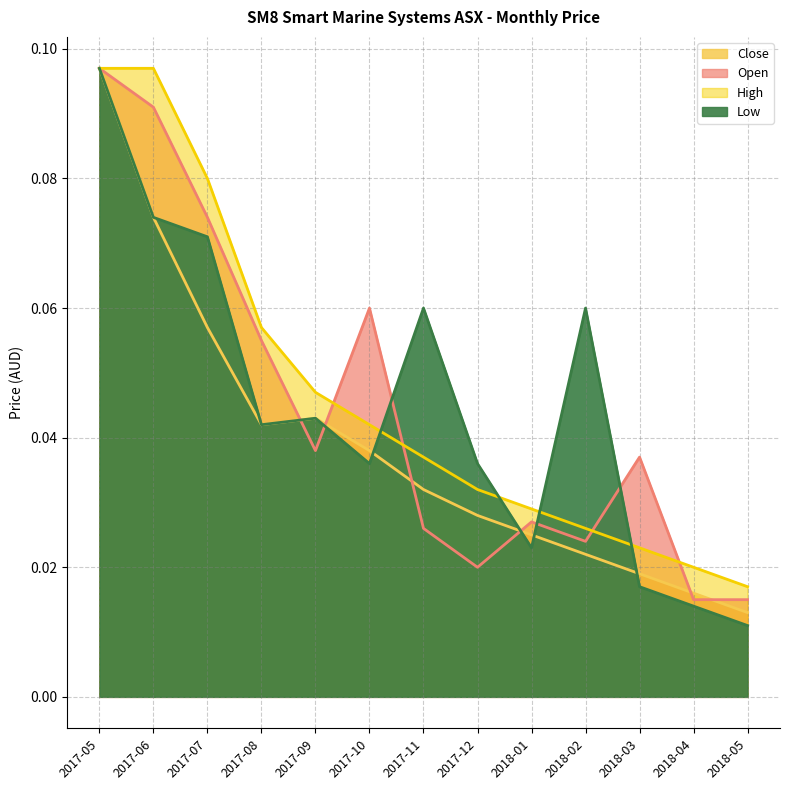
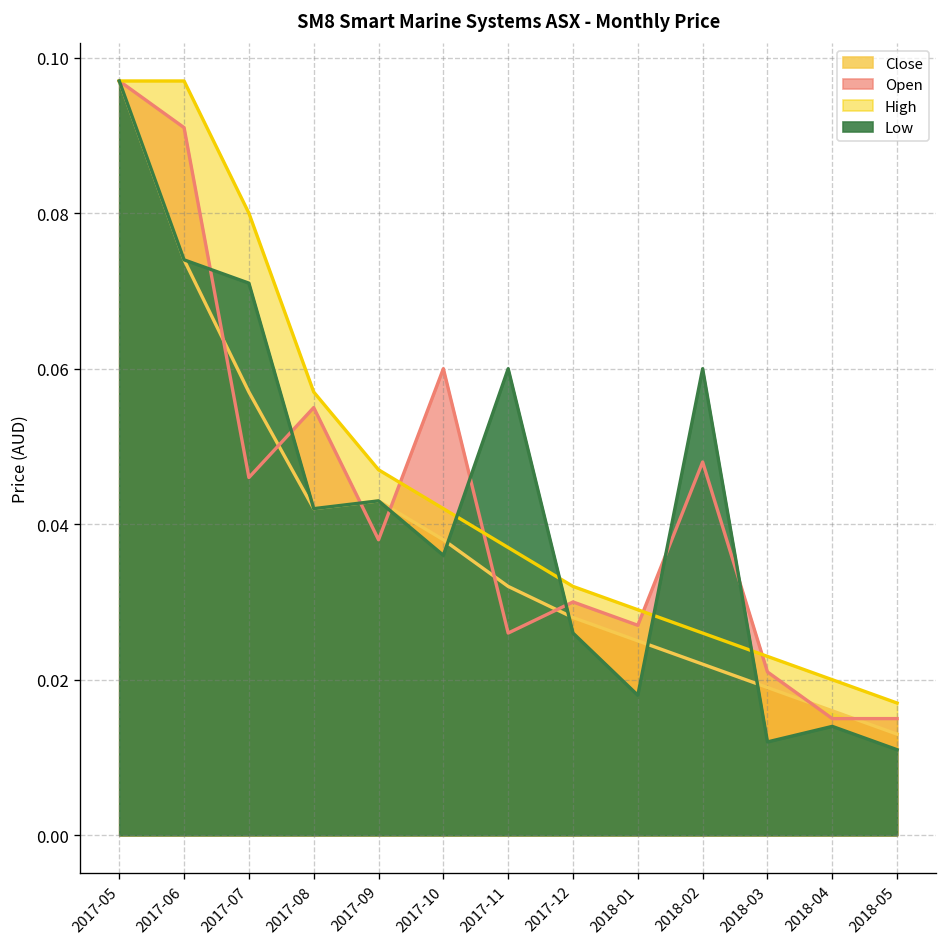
  {
    "Open": {
      "2017-06": 0.091,
-     "2017-07": 0.074,
+     "2017-07": 0.046,
      "2017-08": 0.055,
      "2017-09": 0.038,
      "2017-10": 0.060,
      "2017-11": 0.026,
-     "2017-12": 0.02,
+     "2017-12": 0.03,
      "2018-01": 0.027,
-     "2018-02": 0.024,
-     "2018-03": 0.037,
+     "2018-02": 0.048,
+     "2018-03": 0.021,
      "2018-04": 0.015,
      "2018-05": 0.015
    },
    "Low": {
      "2017-07": 0.071,
      "2017-10": 0.036,
      "2017-11": 0.060,
-     "2017-12": 0.036,
-     "2018-01": 0.023,
+     "2017-12": 0.026,
+     "2018-01": 0.018,
      "2018-02": 0.060,
-     "2018-03": 0.017,
+     "2018-03": 0.012,
      "2018-04": 0.014,
      "2018-05": 0.011
    }
  }
